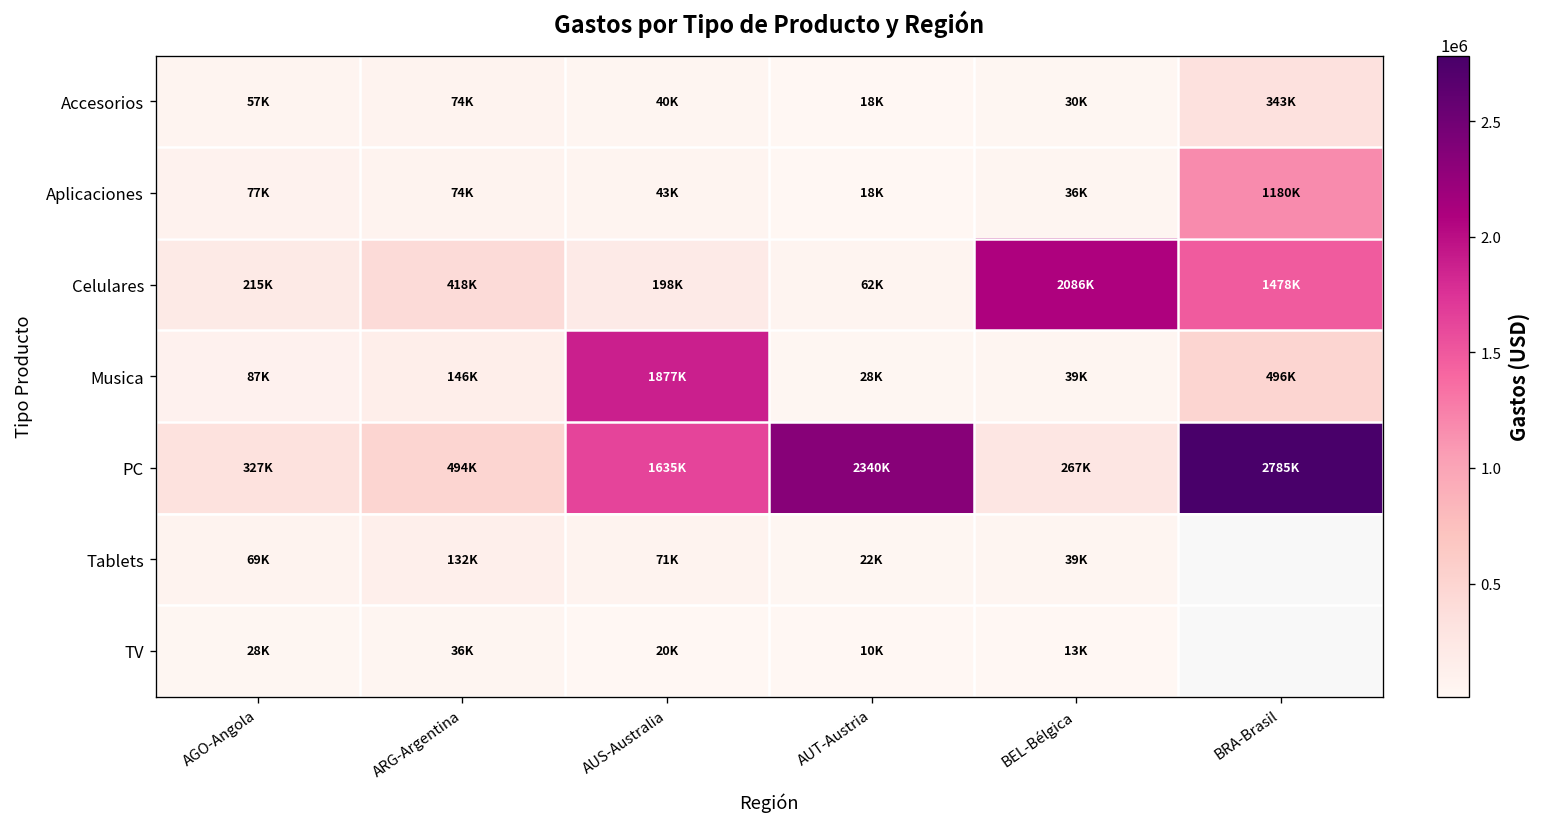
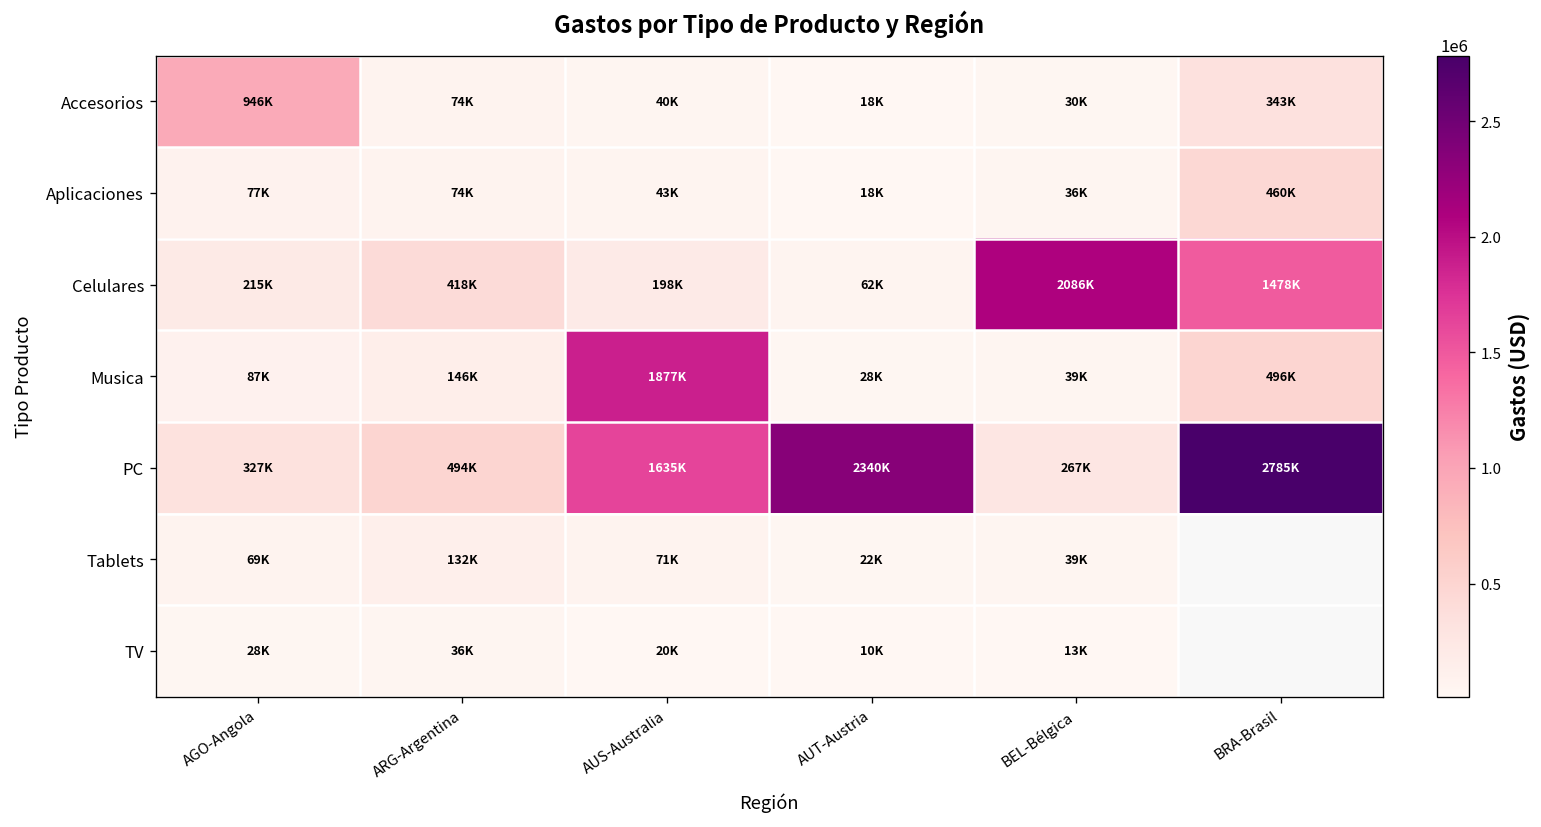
  {
    "Accesorios": {
-     "AGO-Angola": "57K",
+     "AGO-Angola": "946K",
      "ARG-Argentina": "74K",
      "AUS-Australia": "40K",
      "AUT-Austria": "18K",
      "BEL-Bélgica": "30K",
      "BRA-Brasil": "343K"
    },
    "Aplicaciones": {
      "AGO-Angola": "77K",
      "ARG-Argentina": "74K",
      "AUS-Australia": "43K",
      "AUT-Austria": "18K",
      "BEL-Bélgica": "36K",
-     "BRA-Brasil": "1180K"
+     "BRA-Brasil": "460K"
    },
    "Celulares": {
      "AGO-Angola": "215K",
      "ARG-Argentina": "418K",
      "AUS-Australia": "198K",
      "AUT-Austria": "62K",
      "BEL-Bélgica": "2086K",
      "BRA-Brasil": "1478K"
    },
    "Musica": {
      "AGO-Angola": "87K",
      "ARG-Argentina": "146K",
      "AUS-Australia": "1877K",
      "AUT-Austria": "28K",
      "BEL-Bélgica": "39K",
      "BRA-Brasil": "496K"
    },
    "PC": {
      "AGO-Angola": "327K",
      "ARG-Argentina": "494K",
      "AUS-Australia": "1635K",
      "AUT-Austria": "2340K",
      "BEL-Bélgica": "267K",
      "BRA-Brasil": "2785K"
    },
    "Tablets": {
      "AGO-Angola": "69K",
      "ARG-Argentina": "132K",
      "AUS-Australia": "71K",
      "AUT-Austria": "22K",
      "BEL-Bélgica": "39K"
    },
    "TV": {
      "AGO-Angola": "28K",
      "ARG-Argentina": "36K",
      "AUS-Australia": "20K",
      "AUT-Austria": "10K",
      "BEL-Bélgica": "13K"
    }
  }
